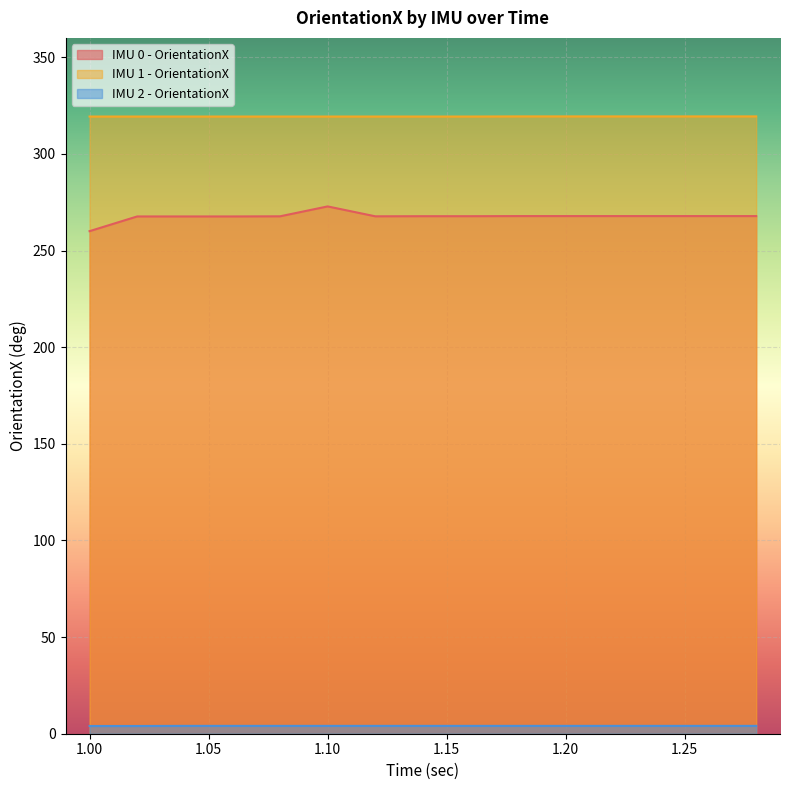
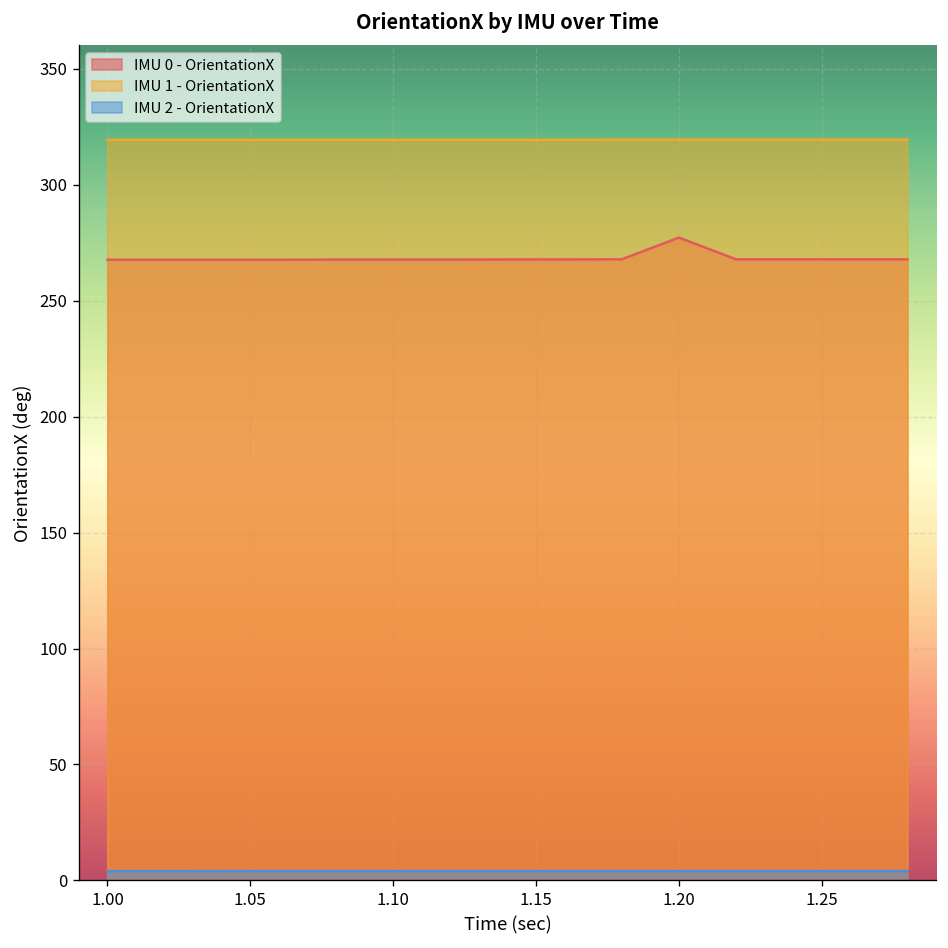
  {
    "IMU 0 - OrientationX": {
-     "1.00": 260,
-     "1.10": 273,
-     "1.20": 268
+     "1.00": 268,
+     "1.10": 268,
+     "1.20": 277
    },
    "IMU 1 - OrientationX": {
      "1.00": 319,
      "1.10": 319,
      "1.20": 319
    },
    "IMU 2 - OrientationX": {
      "1.00": 4,
      "1.10": 4,
      "1.20": 4
    }
  }
